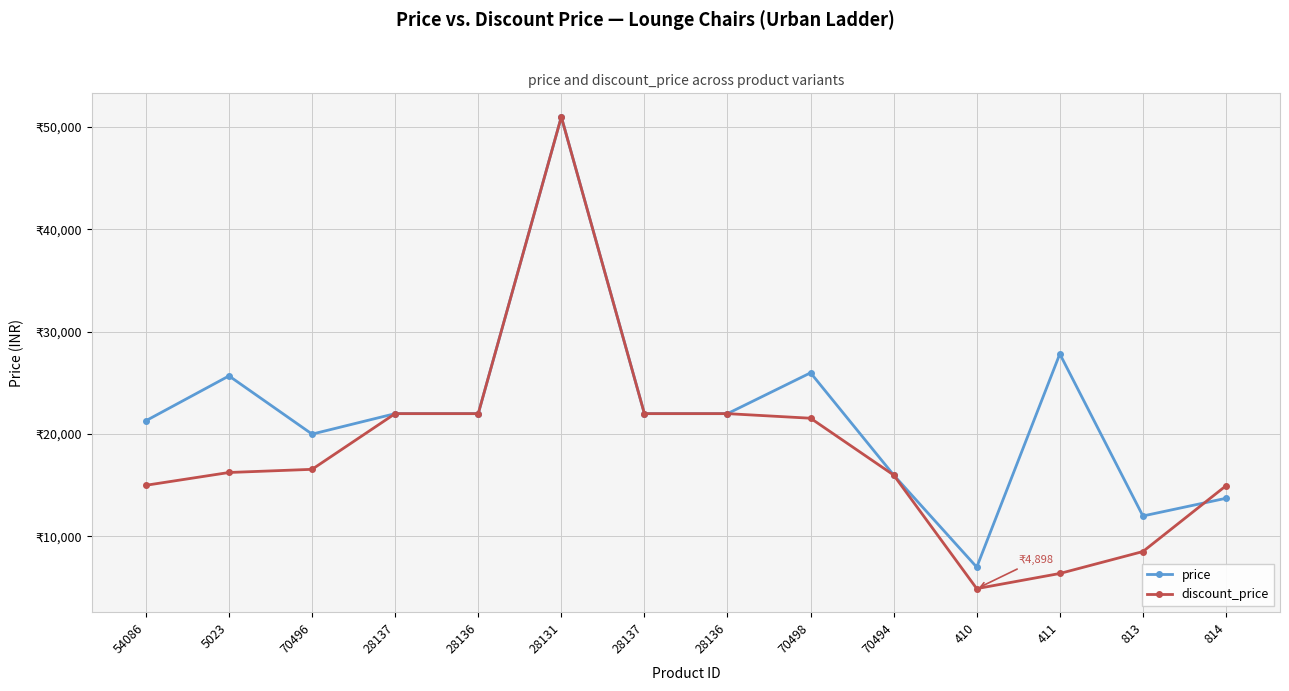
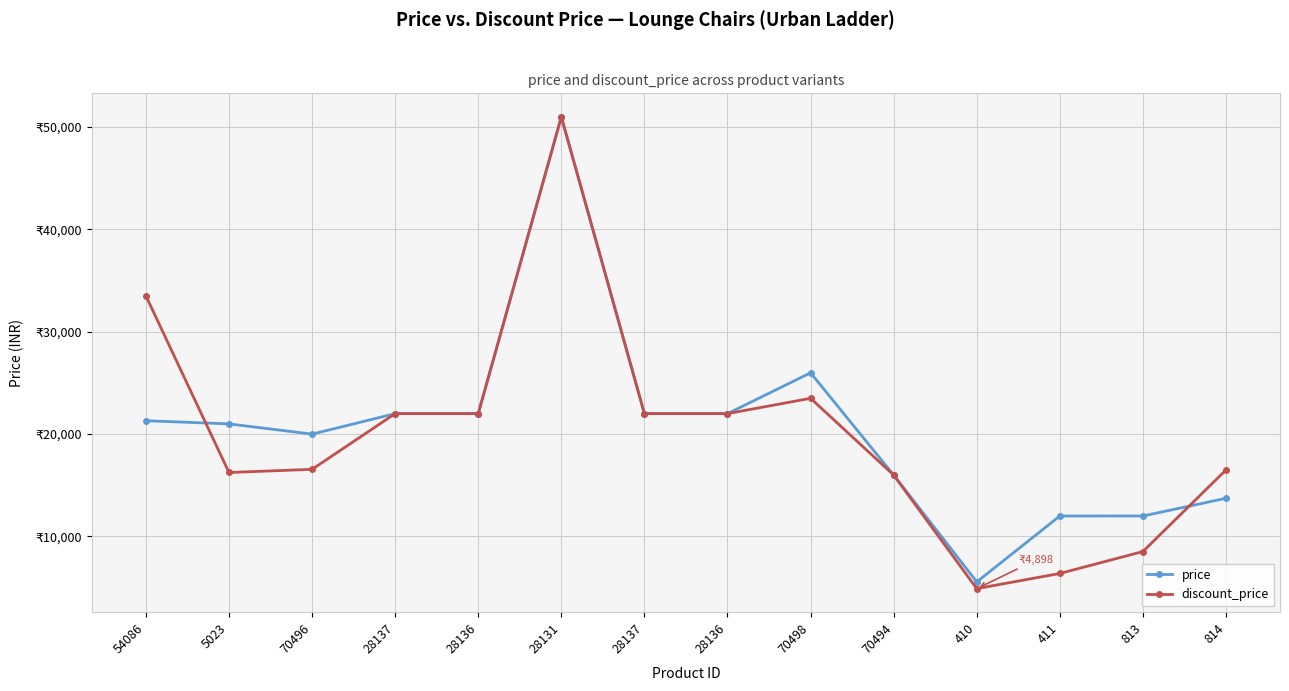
  {
    "price": {
      "54086": "₹21,300",
-     "5023": "₹25,700",
+     "5023": "₹21,000",
      "70496": "₹20,000",
      "70498": "₹26,000",
-     "410": "₹7,000",
-     "411": "₹27,800",
+     "410": "₹5,600",
+     "411": "₹12,000",
      "813": "₹12,000",
      "814": "₹13,700"
    },
    "discount_price": {
-     "54086": "₹15,000",
+     "54086": "₹33,500",
      "5023": "₹16,200",
      "70496": "₹16,600",
-     "70498": "₹21,500",
+     "70498": "₹23,500",
      "411": "₹6,400",
      "813": "₹8,500",
-     "814": "₹14,900"
+     "814": "₹16,500"
    }
  }
